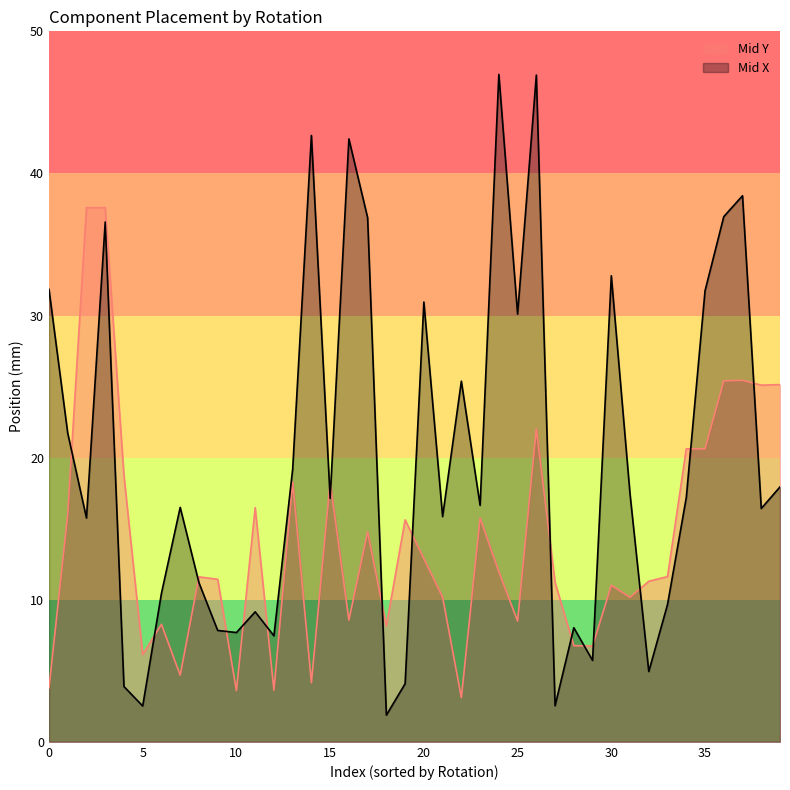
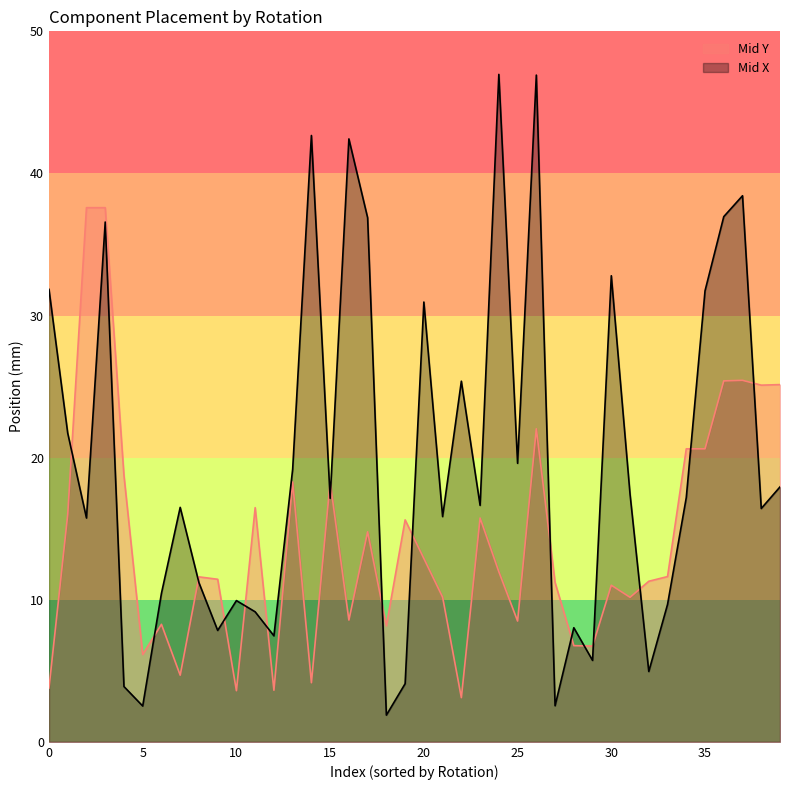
  {
    "Mid Y": {
      "0": 3.8,
      "5": 6.2,
      "10": 3.6,
      "15": 18.3,
      "20": 12.9,
      "25": 8.5,
      "30": 11.0,
      "35": 20.6
    },
    "Mid X": {
      "0": 31.8,
      "5": 2.5,
-     "10": 7.7,
+     "10": 9.9,
      "15": 17.1,
      "20": 31.0,
-     "25": 30.1,
+     "25": 19.6,
      "30": 32.8,
      "35": 31.7
    }
  }
